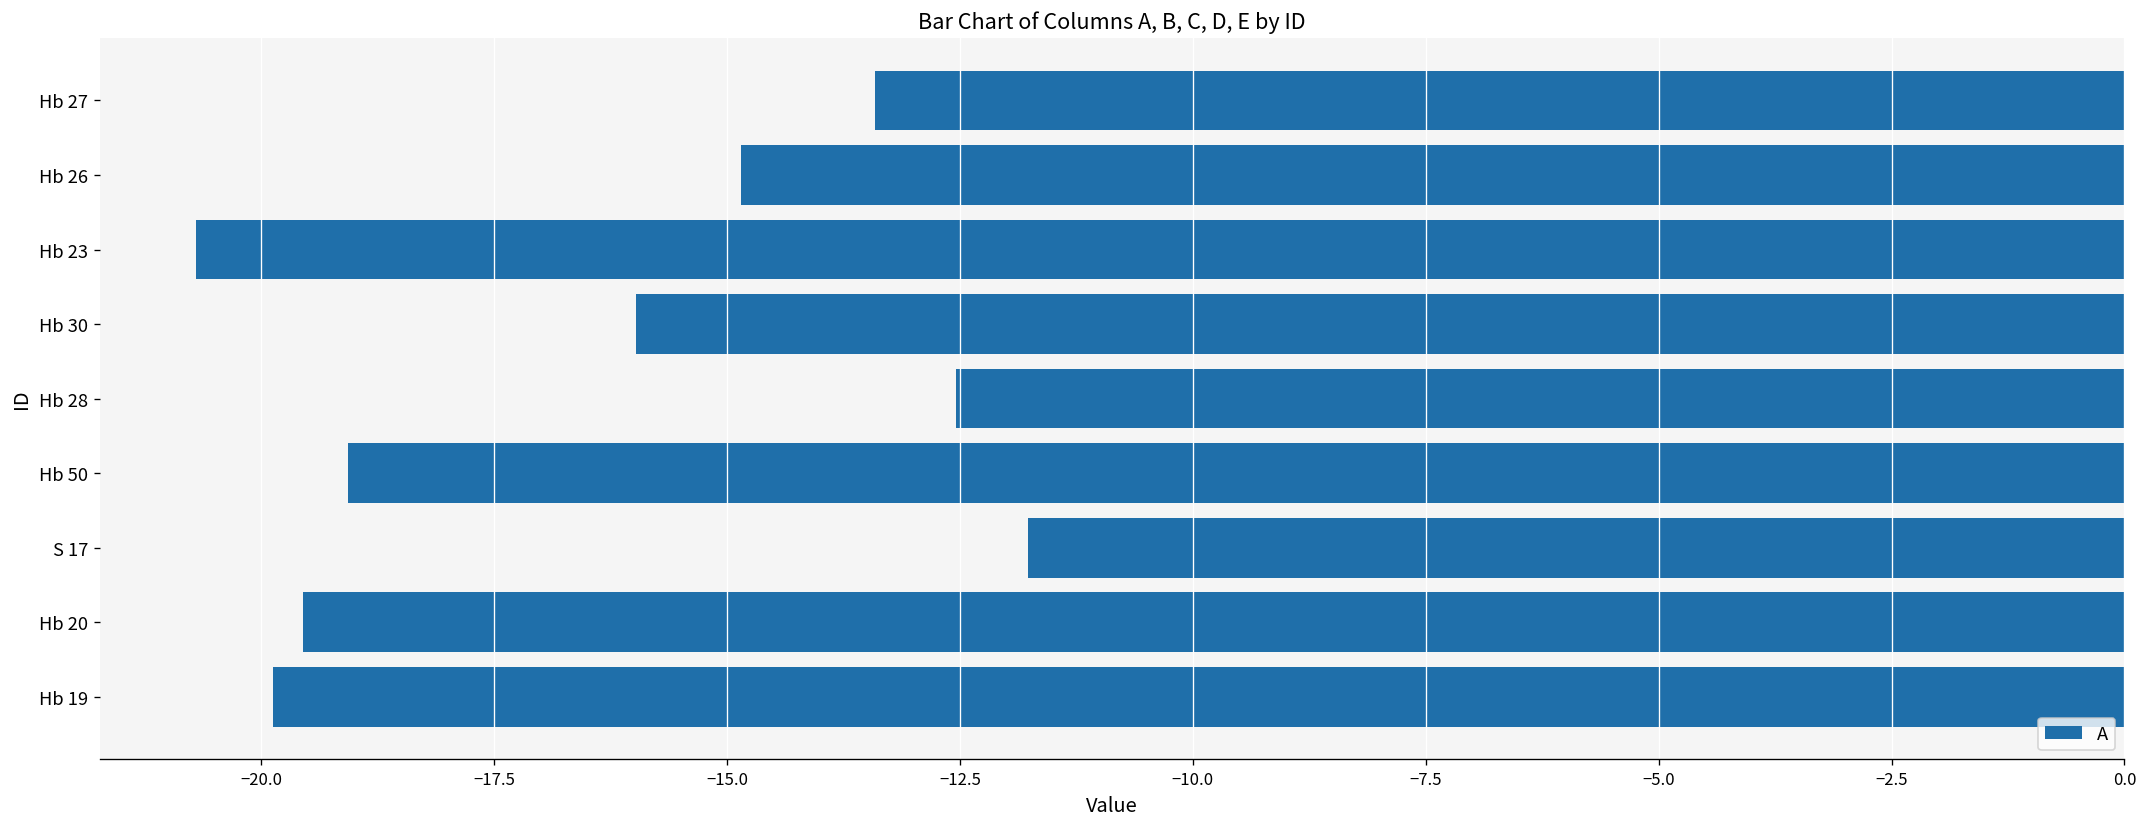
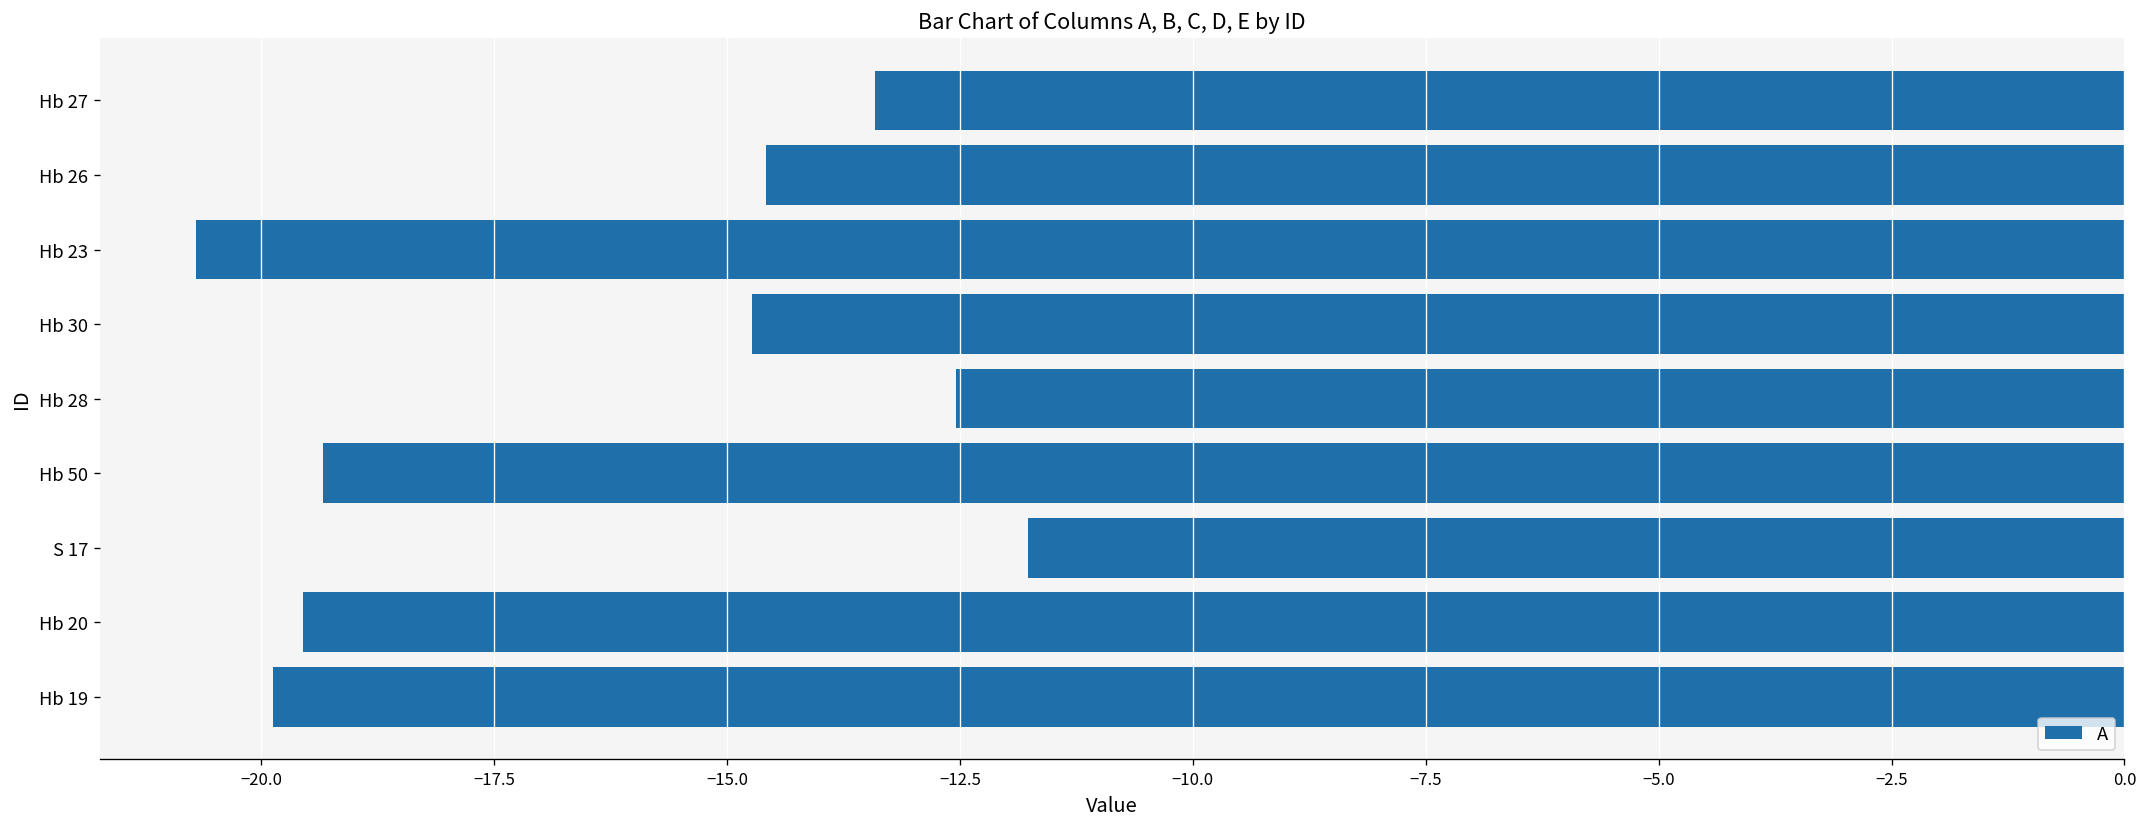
  {
    "Hb 27": -13.4,
-   "Hb 26": -14.9,
+   "Hb 26": -14.6,
    "Hb 23": -20.7,
-   "Hb 30": -16.0,
+   "Hb 30": -14.7,
    "Hb 28": -12.5,
-   "Hb 50": -19.1,
+   "Hb 50": -19.3,
    "S 17": -11.8,
    "Hb 20": -19.6,
    "Hb 19": -19.9
  }
